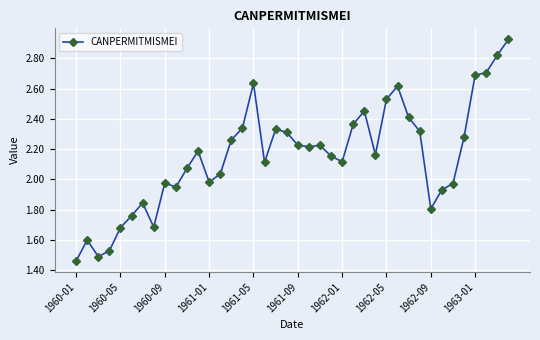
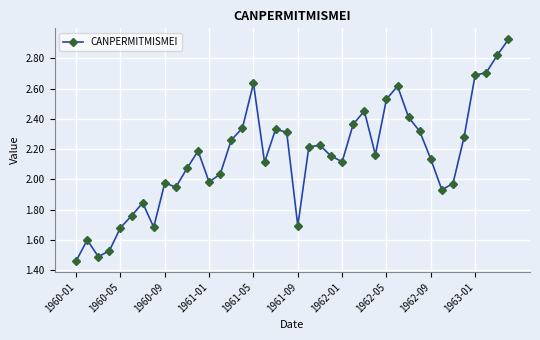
  {
    "1960-01": 1.46,
    "1960-05": 1.68,
    "1960-09": 1.98,
    "1961-01": 1.98,
    "1961-05": 2.63,
-   "1961-09": 2.23,
+   "1961-09": 1.69,
    "1962-01": 2.12,
    "1962-05": 2.53,
-   "1962-09": 1.81,
+   "1962-09": 2.13,
    "1963-01": 2.69
  }
